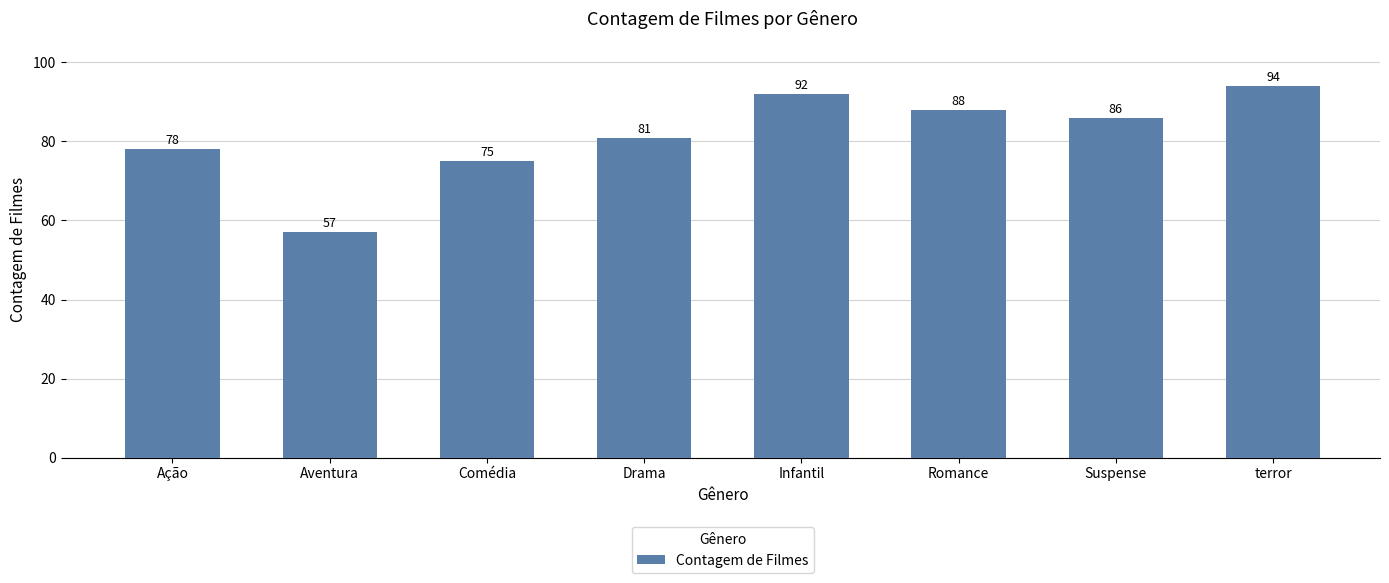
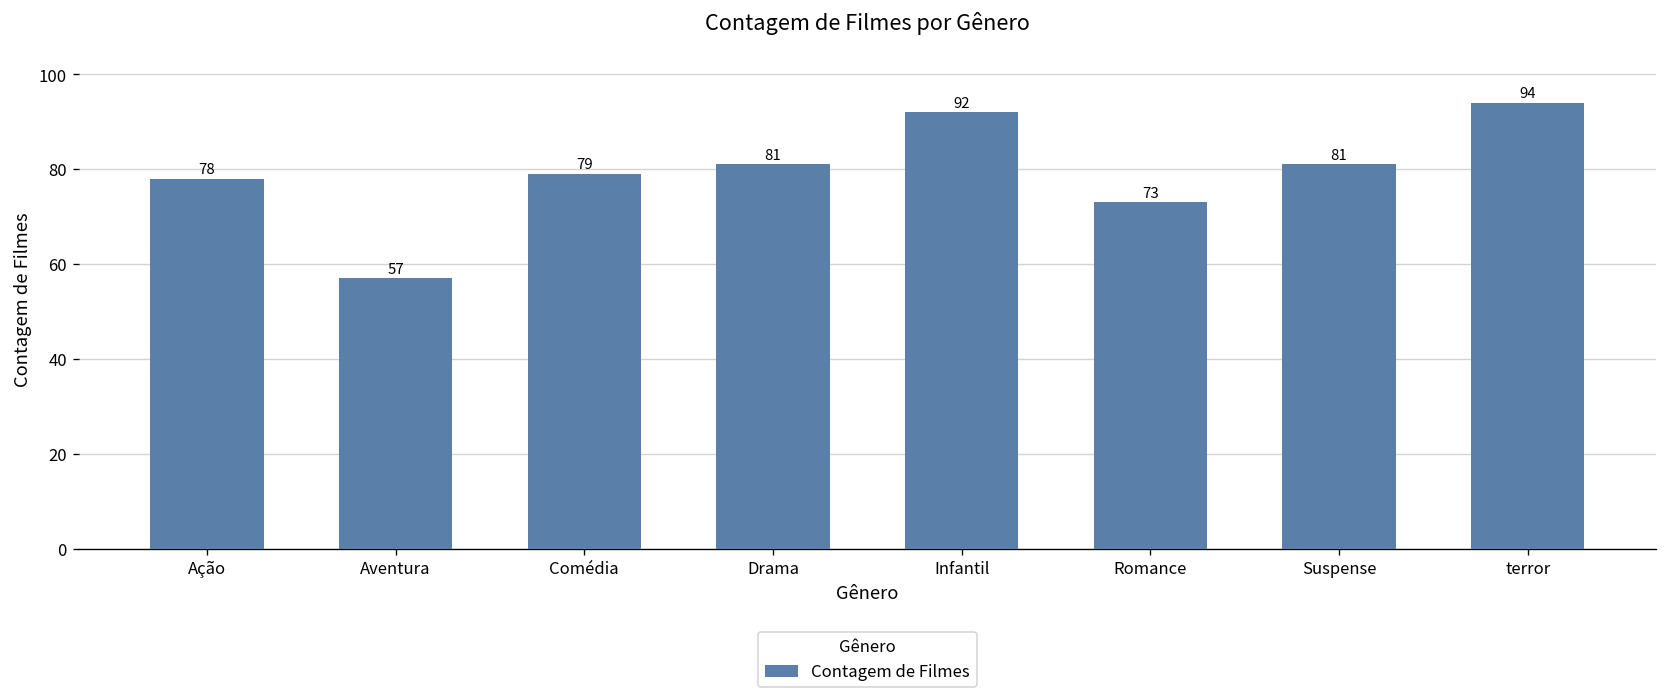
  {
    "Ação": 78,
    "Aventura": 57,
-   "Comédia": 75,
+   "Comédia": 79,
    "Drama": 81,
    "Infantil": 92,
-   "Romance": 88,
-   "Suspense": 86,
+   "Romance": 73,
+   "Suspense": 81,
    "terror": 94
  }
